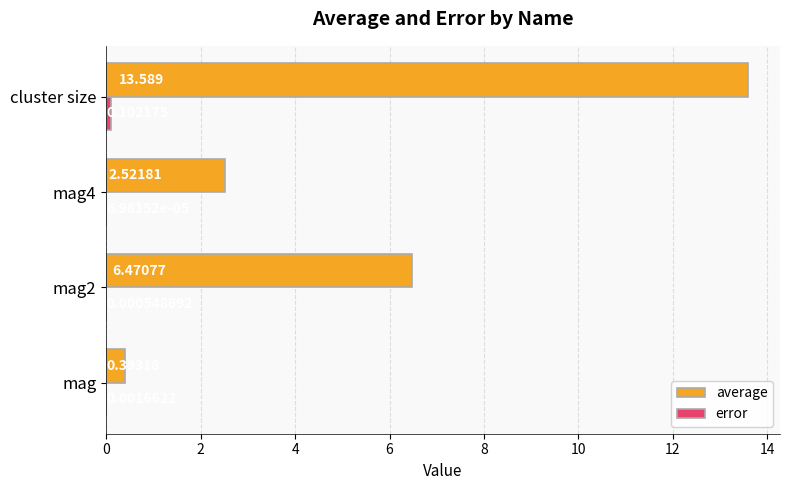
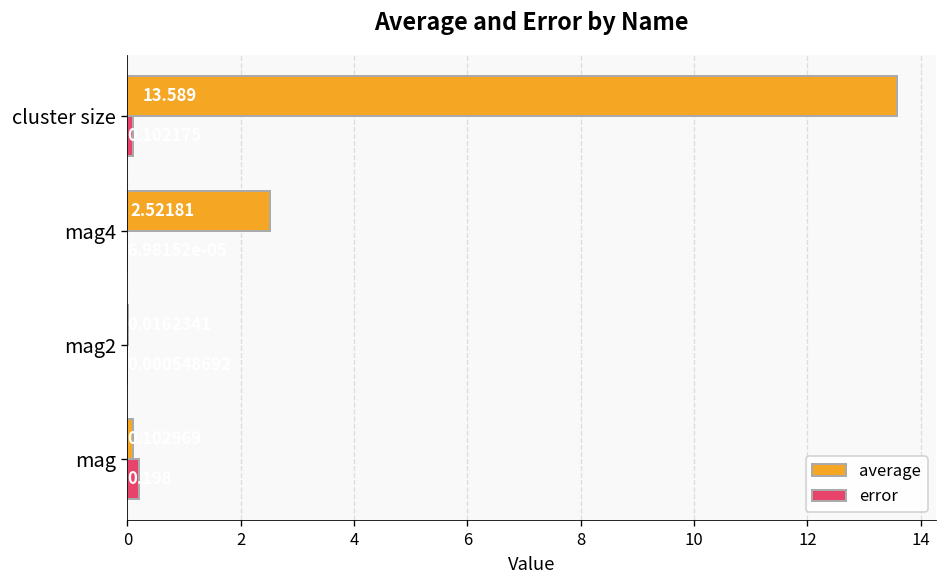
  {
    "average": {
-     "mag2": 6.5,
-     "mag": 0.4
+     "mag2": 0.0,
+     "mag": 0.1
    },
    "error": {
      "cluster size": 0.1,
-     "mag": 0.0
+     "mag": 0.2
    }
  }
